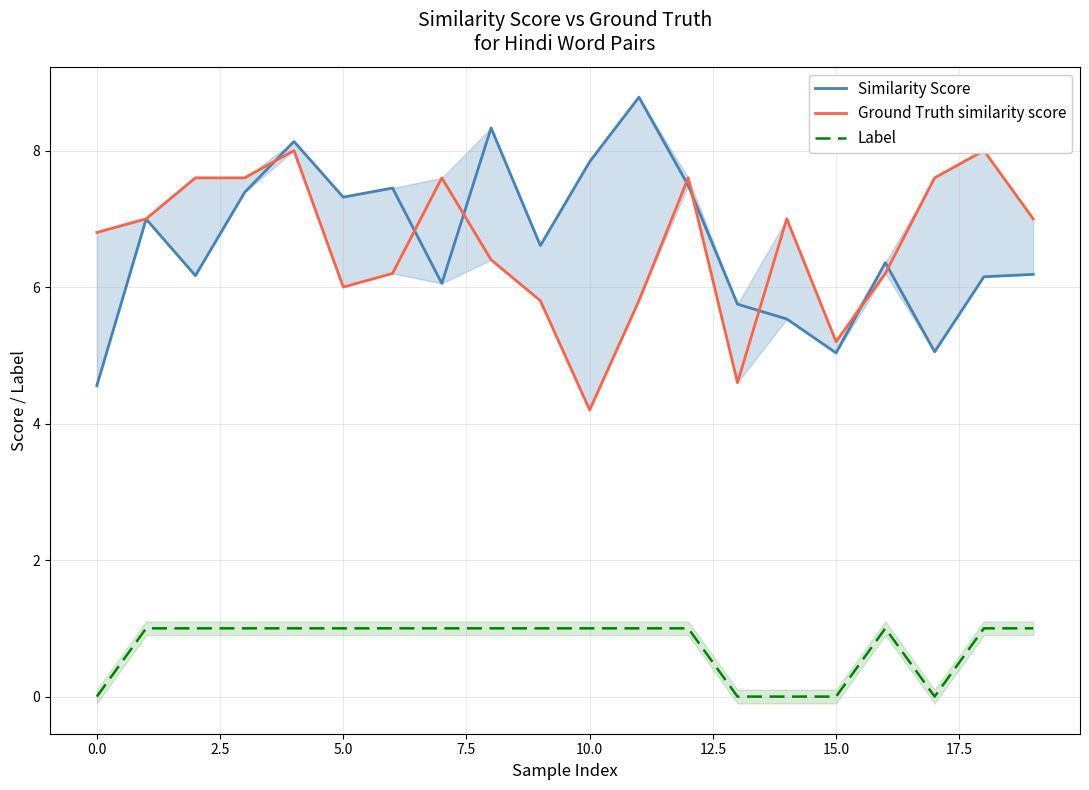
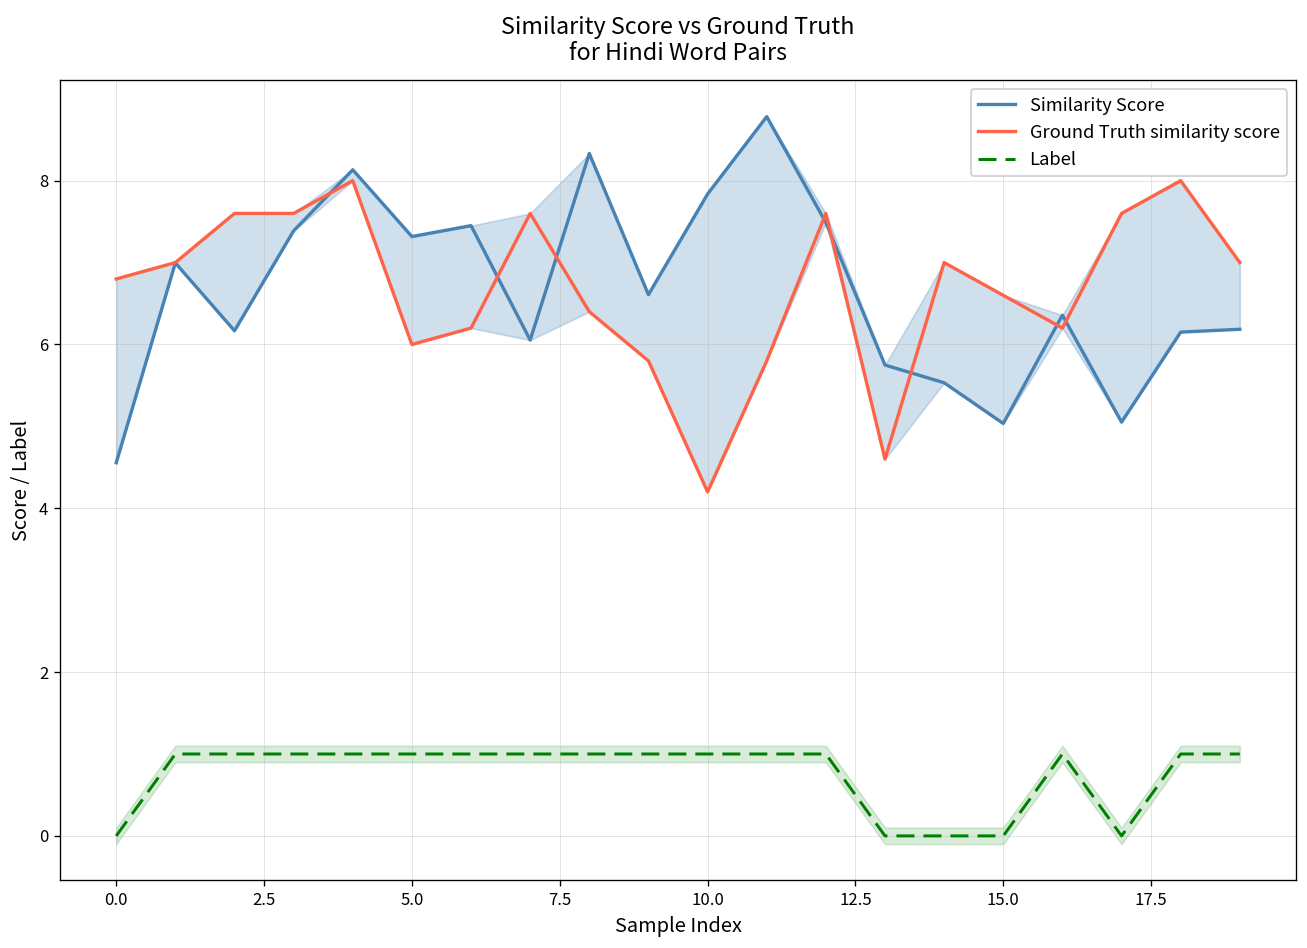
  {
    "Ground Truth similarity score": {
      "5.0": 6.0,
      "10.0": 4.2,
-     "15.0": 5.2
+     "15.0": 6.6
    }
  }
